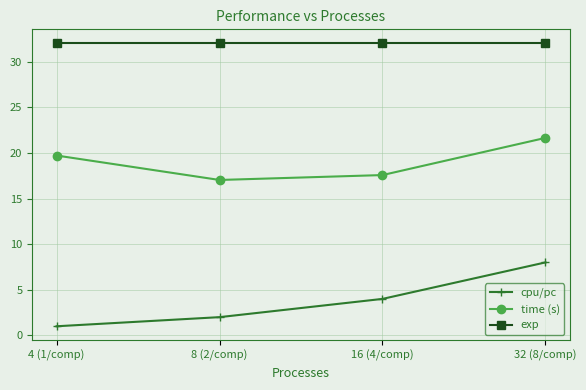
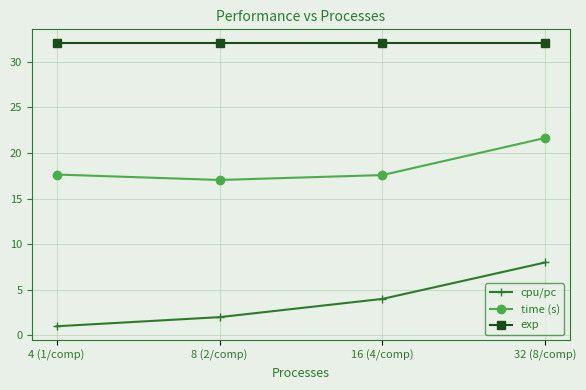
  {
    "time (s)": {
-     "4 (1/comp)": 20,
+     "4 (1/comp)": 18,
      "8 (2/comp)": 17,
      "16 (4/comp)": 18,
      "32 (8/comp)": 22
    }
  }
